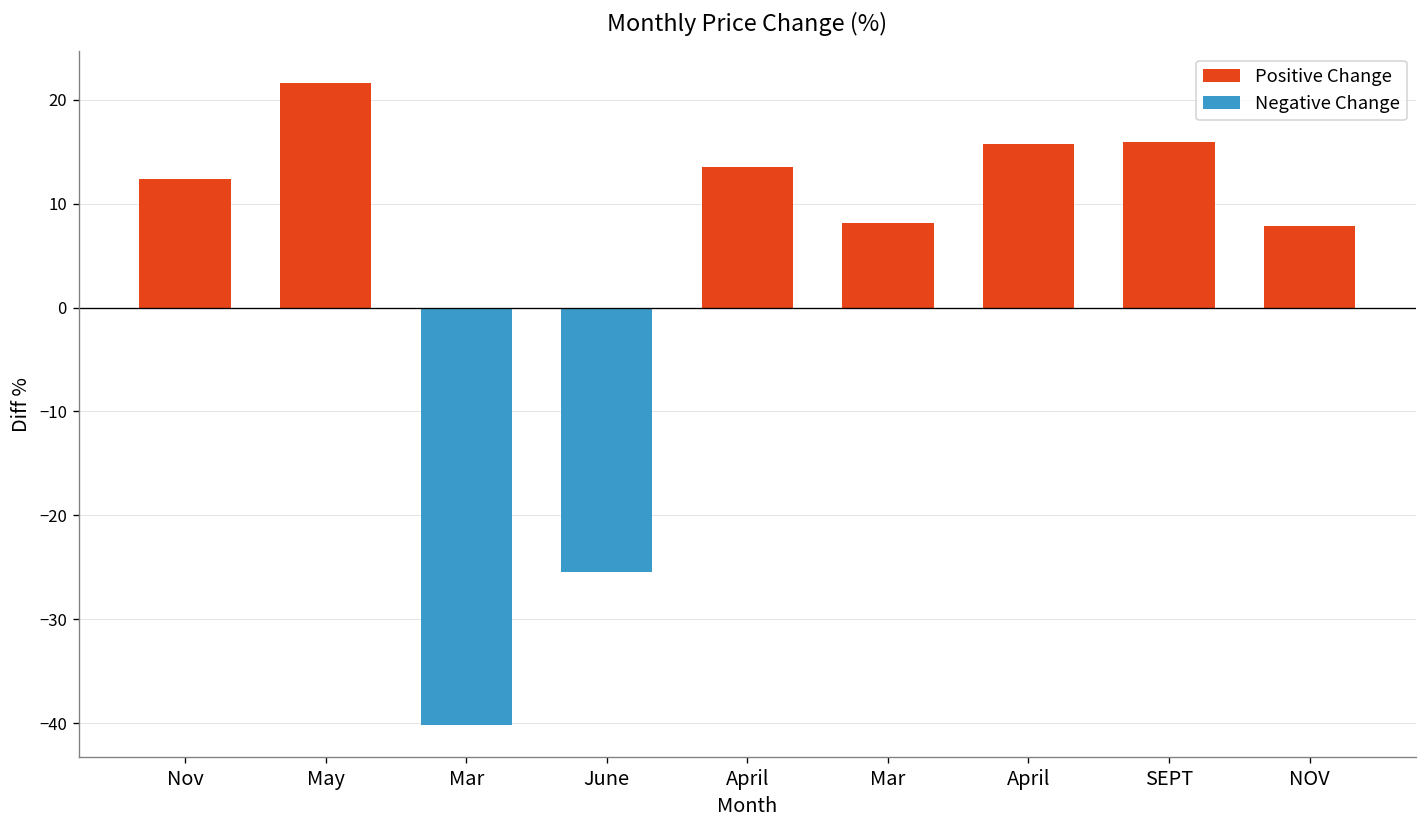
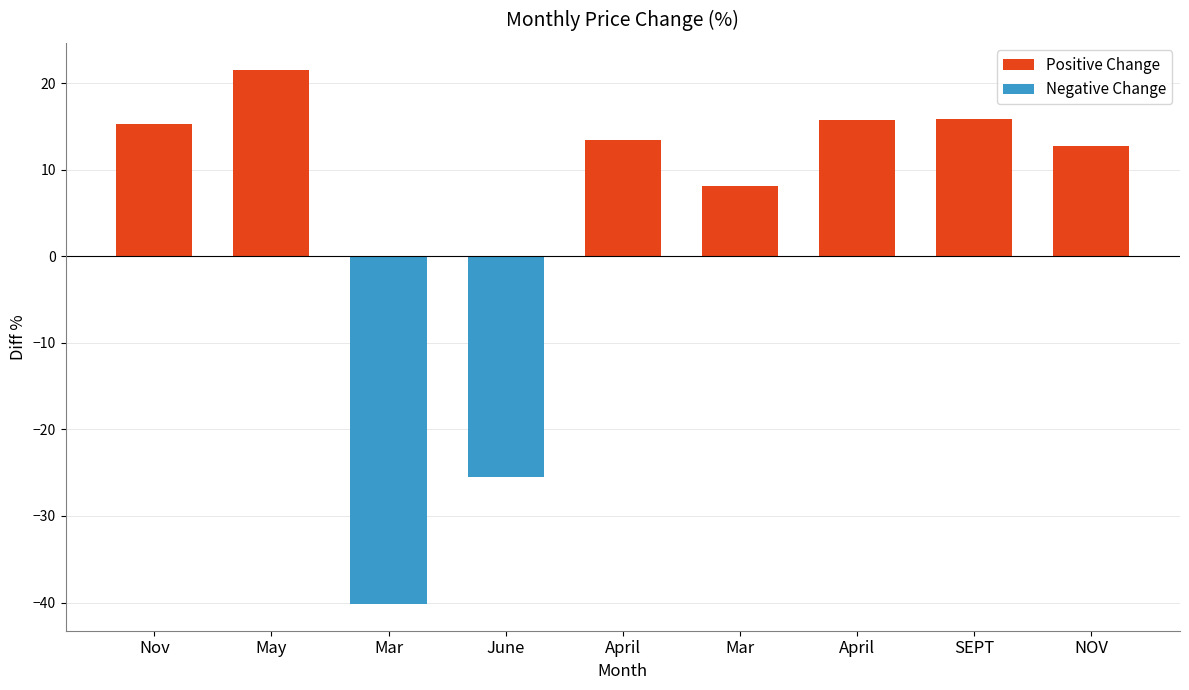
  {
-   "Nov": 12,
+   "Nov": 15,
    "May": 22,
    "June": -25,
    "SEPT": 16,
-   "NOV": 8
+   "NOV": 13
  }
